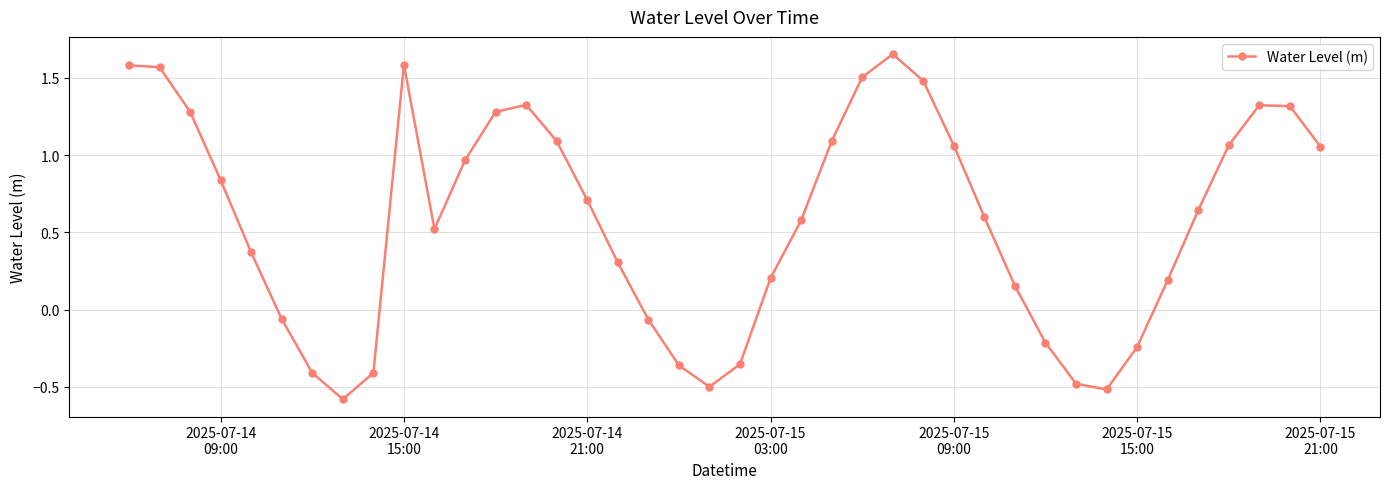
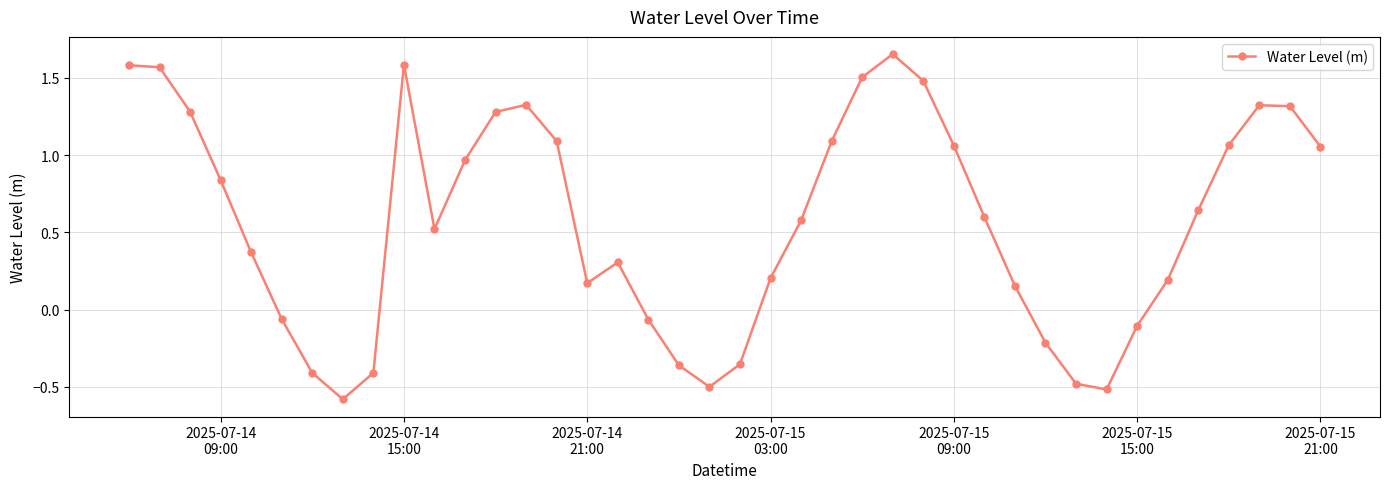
  {
    "2025-07-14 09:00": 0.84,
    "2025-07-14 15:00": 1.58,
-   "2025-07-14 21:00": 0.71,
+   "2025-07-14 21:00": 0.17,
    "2025-07-15 03:00": 0.20,
    "2025-07-15 09:00": 1.06,
-   "2025-07-15 15:00": -0.24,
+   "2025-07-15 15:00": -0.11,
    "2025-07-15 21:00": 1.06
  }
